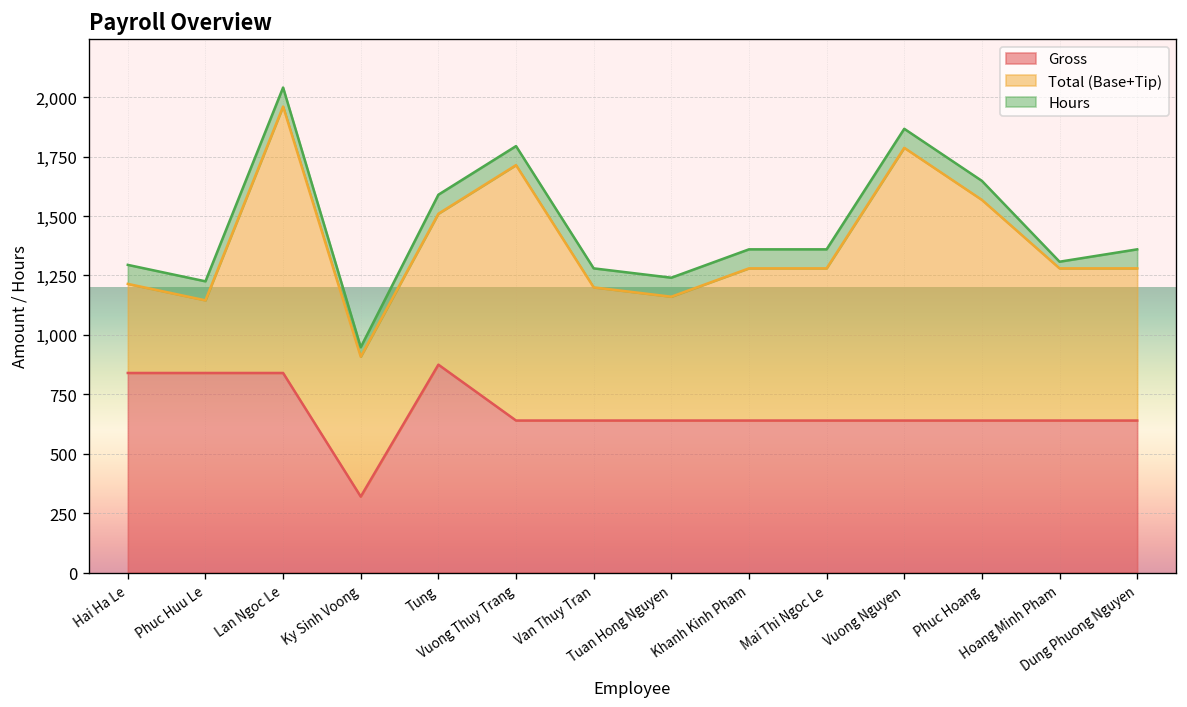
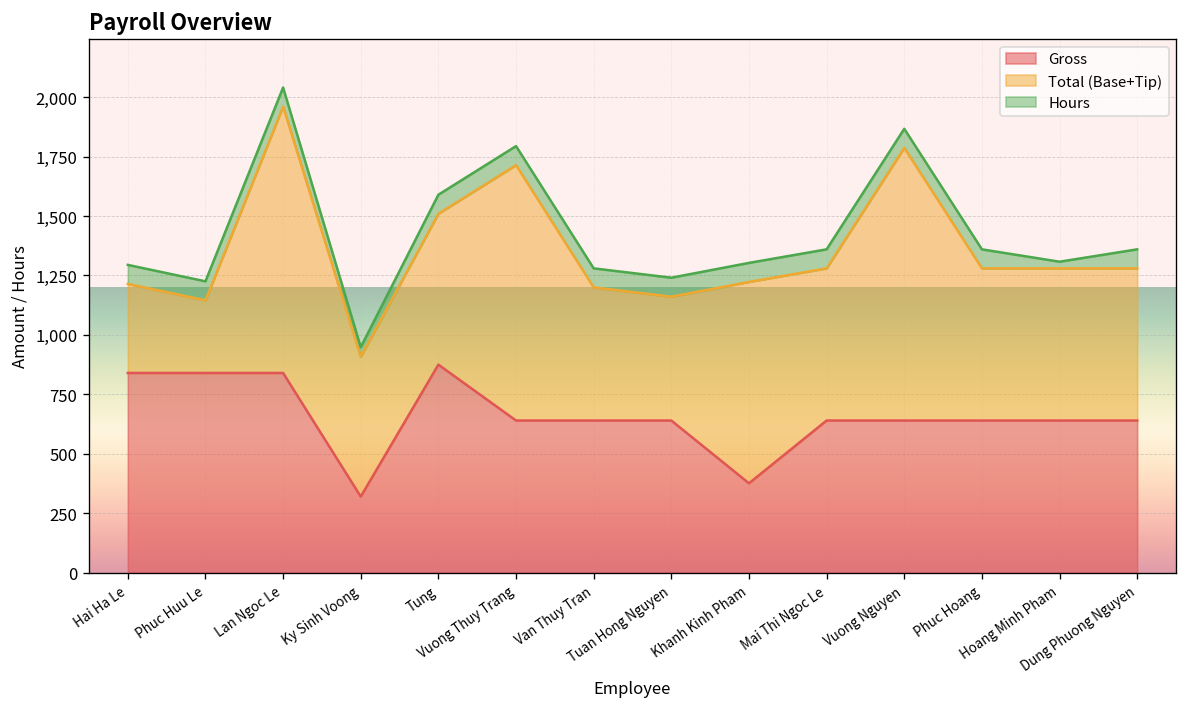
  {
    "Gross": {
      "Hai Ha Le": "840",
      "Phuc Huu Le": "840",
      "Lan Ngoc Le": "840",
      "Ky Sinh Voong": "320",
      "Tung": "880",
      "Vuong Thuy Trang": "640",
      "Van Thuy Tran": "640",
      "Tuan Hong Nguyen": "640",
-     "Khanh Kinh Pham": "640",
+     "Khanh Kinh Pham": "380",
      "Mai Thi Ngoc Le": "640",
      "Vuong Nguyen": "640",
      "Phuc Hoang": "640",
      "Hoang Minh Pham": "640",
      "Dung Phuong Nguyen": "640"
    },
    "Total (Base+Tip)": {
      "Hai Ha Le": "370",
      "Phuc Huu Le": "310",
      "Lan Ngoc Le": "1,120",
      "Ky Sinh Voong": "590",
      "Tung": "630",
      "Vuong Thuy Trang": "1,070",
      "Van Thuy Tran": "560",
      "Tuan Hong Nguyen": "520",
-     "Khanh Kinh Pham": "640",
+     "Khanh Kinh Pham": "850",
      "Mai Thi Ngoc Le": "640",
      "Vuong Nguyen": "1,150",
-     "Phuc Hoang": "930",
+     "Phuc Hoang": "640",
      "Hoang Minh Pham": "640",
      "Dung Phuong Nguyen": "640"
    },
    "Hours": {
      "Hai Ha Le": "80",
      "Phuc Huu Le": "80",
      "Lan Ngoc Le": "80",
      "Ky Sinh Voong": "40",
      "Tung": "80",
      "Vuong Thuy Trang": "80",
      "Van Thuy Tran": "80",
      "Tuan Hong Nguyen": "80",
      "Khanh Kinh Pham": "80",
      "Mai Thi Ngoc Le": "80",
      "Vuong Nguyen": "80",
      "Phuc Hoang": "80",
      "Hoang Minh Pham": "30",
      "Dung Phuong Nguyen": "80"
    }
  }
